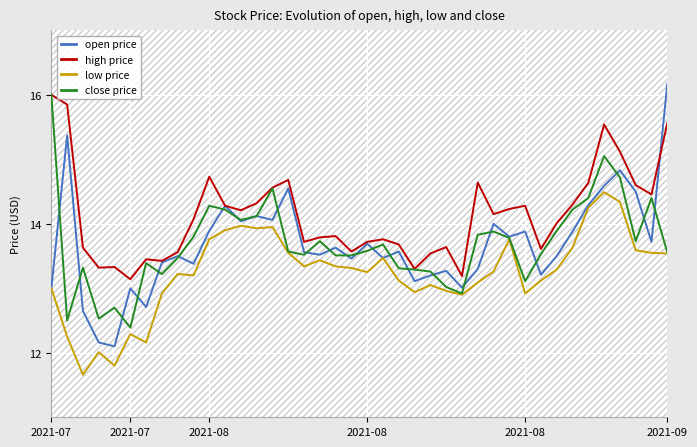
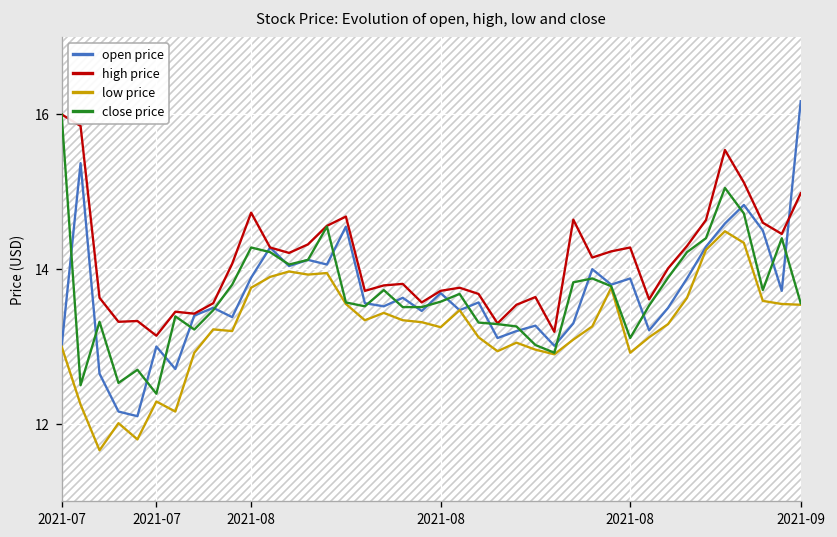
  {
    "open price": {
      "2021-09": 16.2
    },
    "high price": {
-     "2021-09": 15.6
+     "2021-09": 15.0
    }
  }
